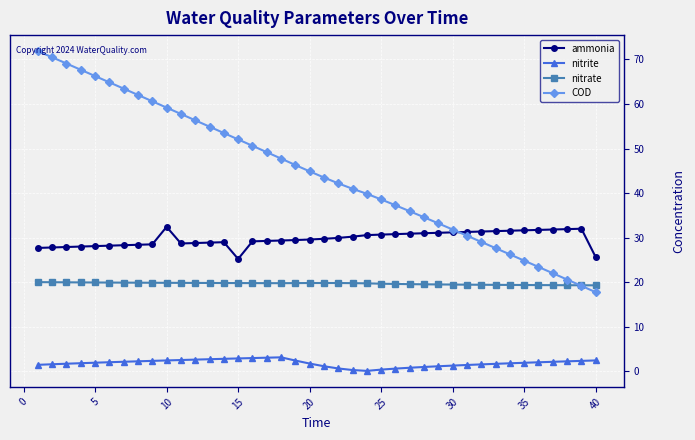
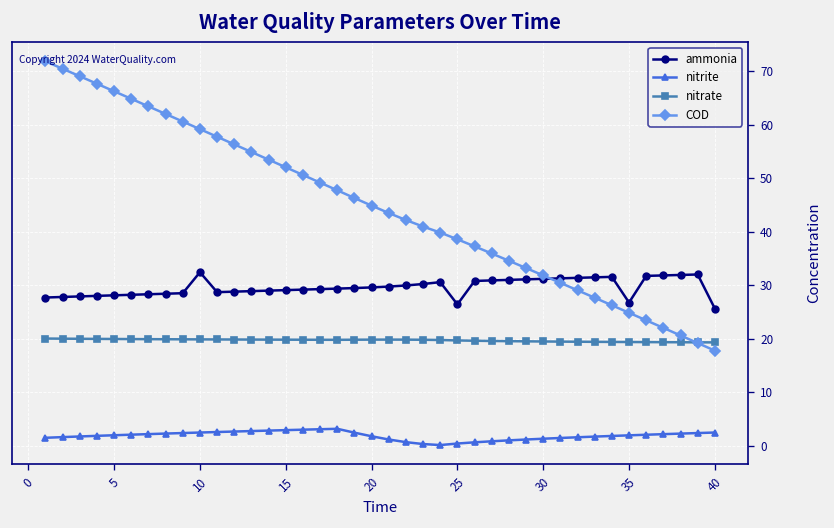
  {
    "ammonia": {
      "5": 28,
      "10": 32,
-     "15": 25,
+     "15": 29,
      "20": 30,
-     "25": 31,
+     "25": 26,
      "30": 31,
-     "35": 32,
+     "35": 27,
      "40": 26
    }
  }
